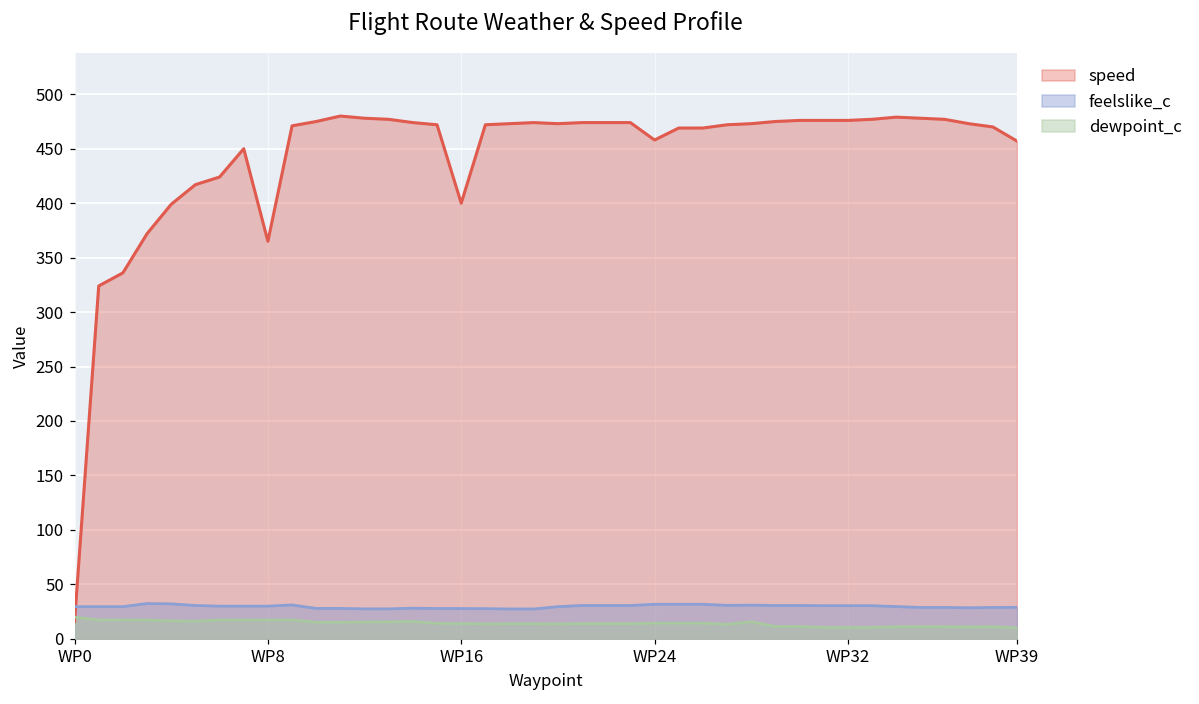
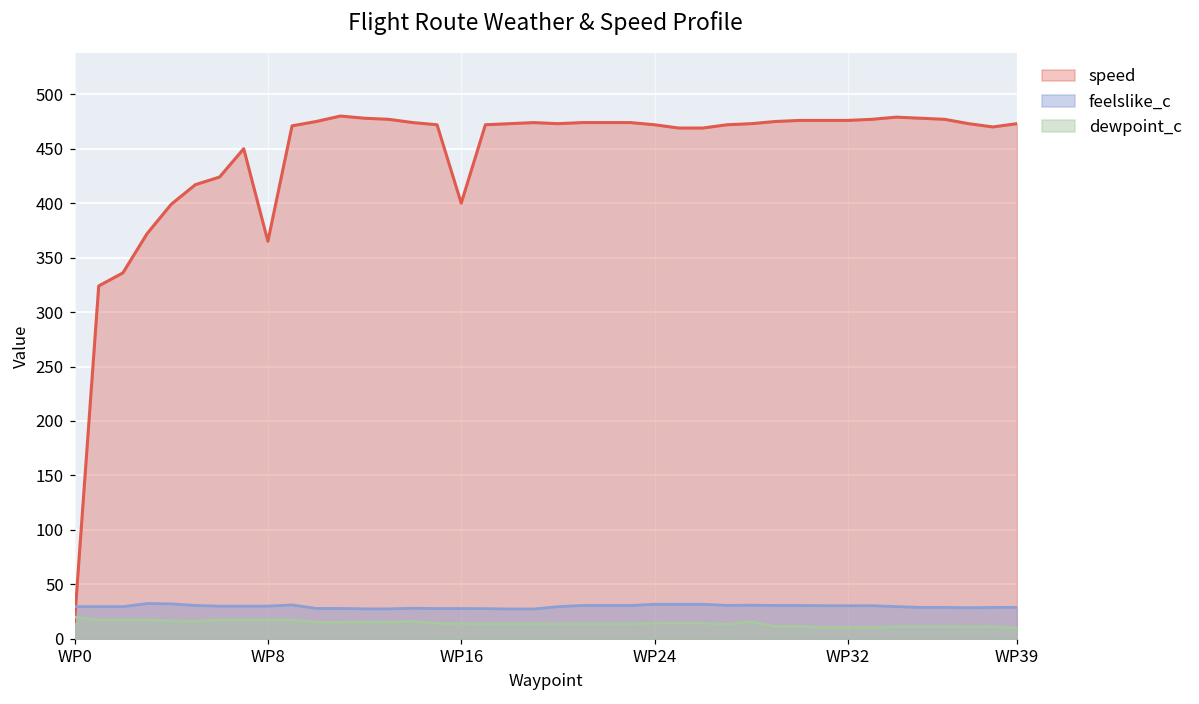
  {
    "speed": {
      "WP0": 20,
      "WP8": 370,
      "WP16": 400,
-     "WP24": 460,
+     "WP24": 470,
      "WP32": 480,
-     "WP39": 460
+     "WP39": 470
    }
  }
